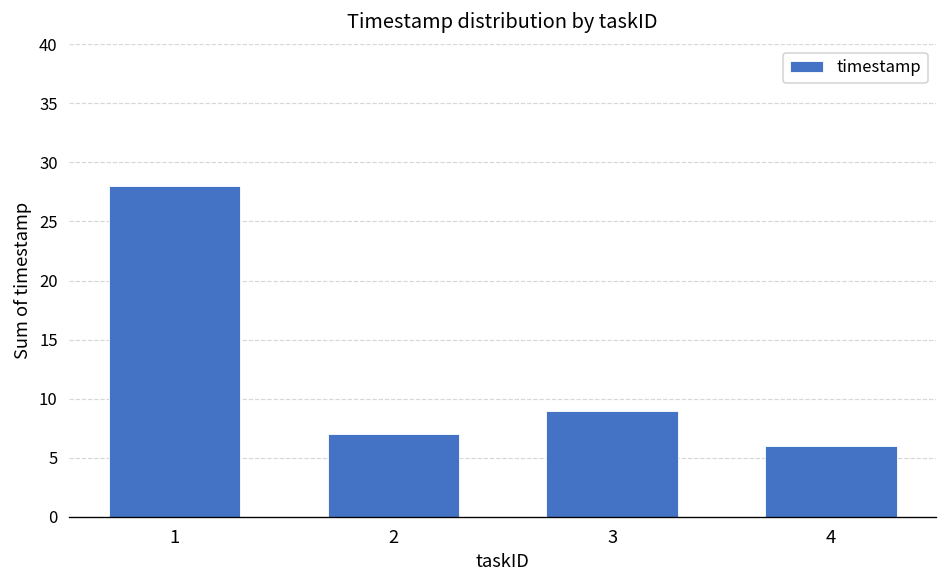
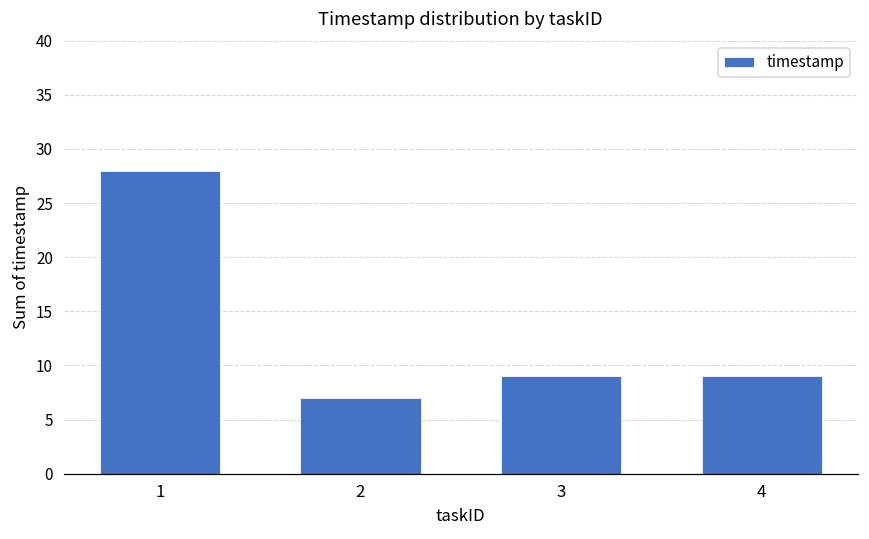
  {
    "1": 28,
    "2": 7,
    "3": 9,
-   "4": 6
+   "4": 9
  }
